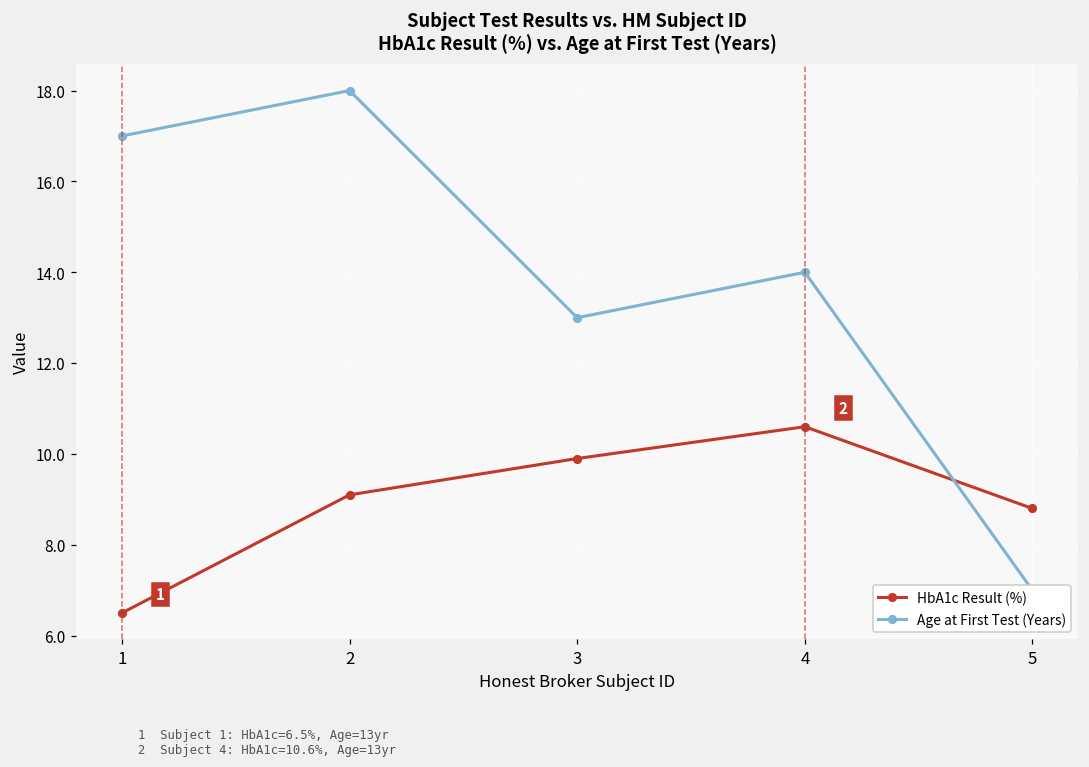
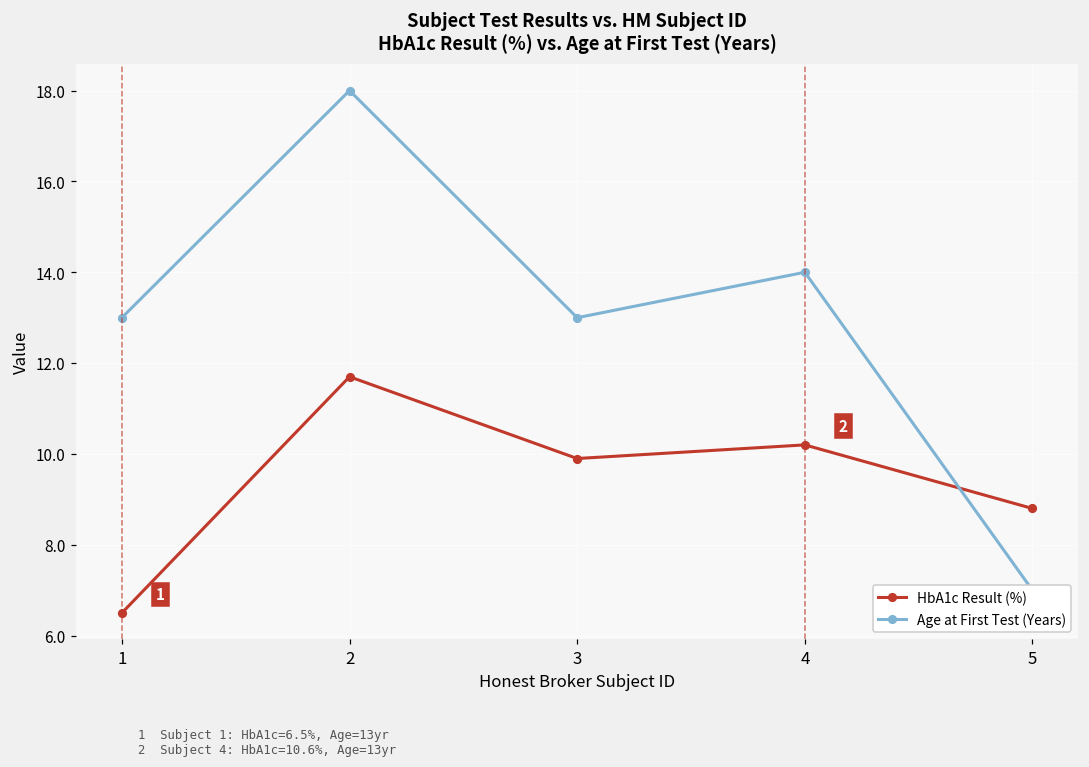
  {
    "HbA1c Result (%)": {
      "1": 6.5,
-     "2": 9.1,
+     "2": 11.7,
      "3": 9.9,
-     "4": 10.6,
+     "4": 10.2,
      "5": 8.8
    },
    "Age at First Test (Years)": {
-     "1": 17,
+     "1": 13,
      "2": 18,
      "3": 13,
      "4": 14
    }
  }
